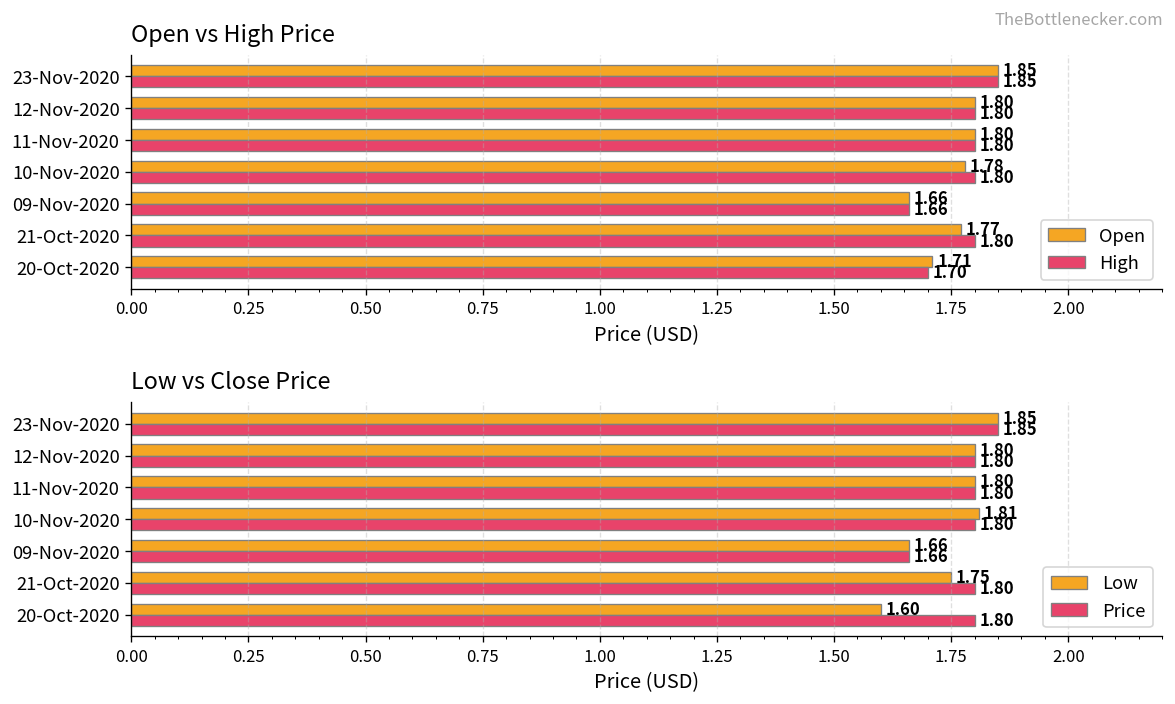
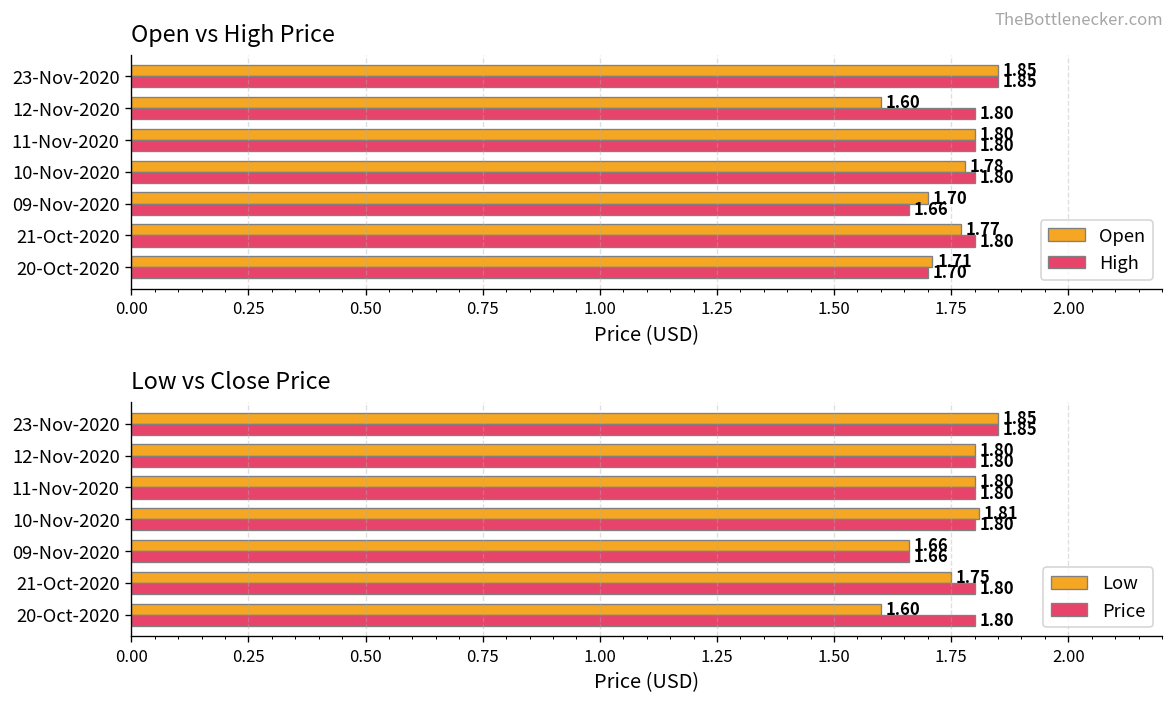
  {
    "Open vs High Price": {
      "Open": {
-       "12-Nov-2020": 1.80,
-       "09-Nov-2020": 1.66
+       "12-Nov-2020": 1.60,
+       "09-Nov-2020": 1.70
      },
      "High": {
        "12-Nov-2020": 1.80
      }
    },
    "Low vs Close Price": {
      "Low": {
        "21-Oct-2020": 1.75,
        "20-Oct-2020": 1.60
      },
      "Price": {
        "21-Oct-2020": 1.80,
        "20-Oct-2020": 1.80
      }
    }
  }
